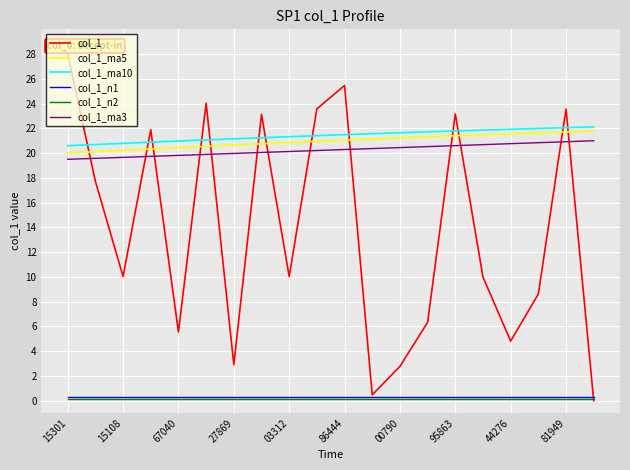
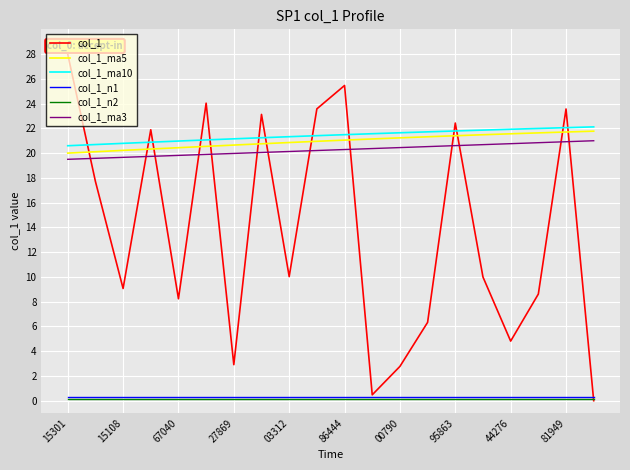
  {
    "col_1": {
-     "15108": 10.0,
-     "67040": 5.5,
+     "15108": 9.1,
+     "67040": 8.2,
      "27869": 2.9,
      "03312": 10.0,
      "86444": 25.5,
      "00790": 2.8,
-     "95863": 23.2,
+     "95863": 22.4,
      "44276": 4.8,
      "81949": 23.6
    },
    "col_1_ma5": {
      "15301": 20.0,
      "15108": 20.2,
      "67040": 20.4,
      "27869": 20.7,
      "03312": 20.9,
      "86444": 21.1,
      "00790": 21.2,
      "95863": 21.4,
      "44276": 21.6,
      "81949": 21.7
    },
    "col_1_ma10": {
      "15301": 20.6,
      "15108": 20.8,
      "67040": 21.0,
      "27869": 21.2,
      "03312": 21.3,
      "86444": 21.5,
      "00790": 21.6,
      "95863": 21.8,
      "44276": 21.9,
      "81949": 22.1
    },
    "col_1_ma3": {
      "15301": 19.5,
      "15108": 19.7,
      "67040": 19.8,
      "27869": 20.0,
      "03312": 20.1,
      "86444": 20.3,
      "00790": 20.4,
      "95863": 20.6,
      "44276": 20.8,
      "81949": 20.9
    }
  }
